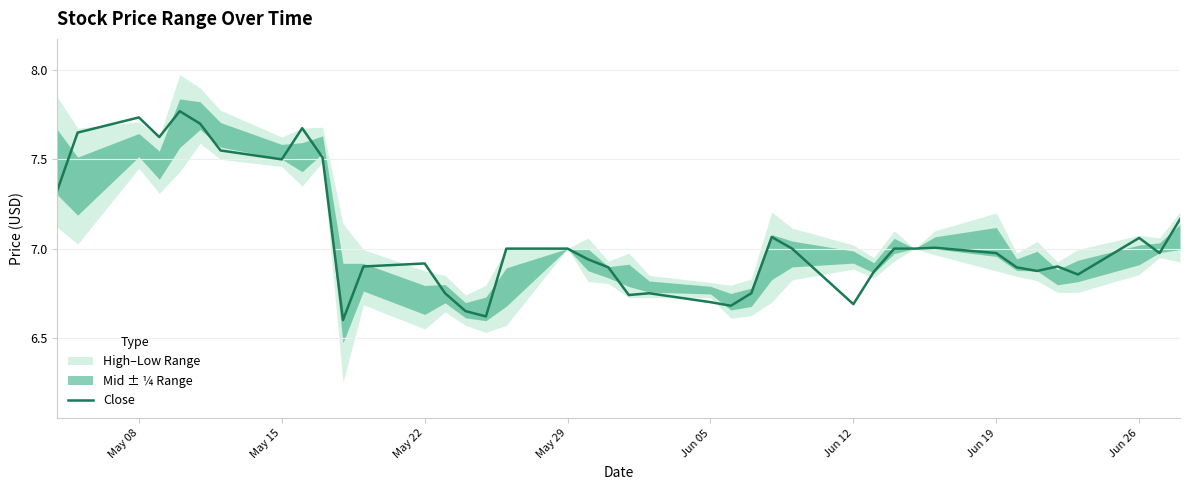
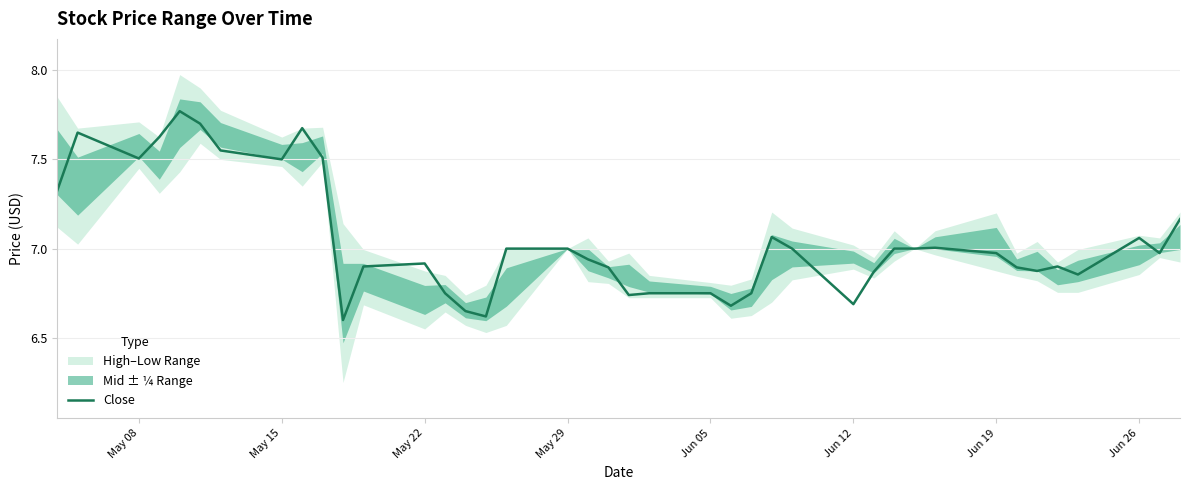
  {
    "Close": {
-     "May 08": 7.73,
+     "May 08": 7.51,
      "May 15": 7.50,
      "May 22": 6.92,
-     "Jun 05": 6.70,
+     "Jun 05": 6.75,
      "Jun 12": 6.69,
      "Jun 19": 6.97,
      "Jun 26": 7.06
    }
  }
